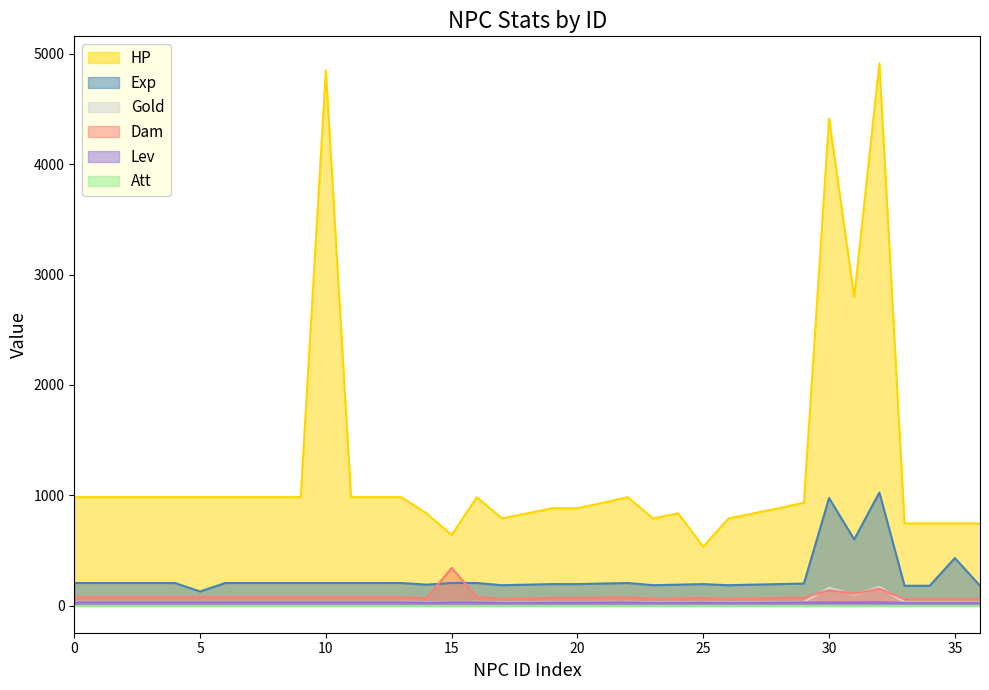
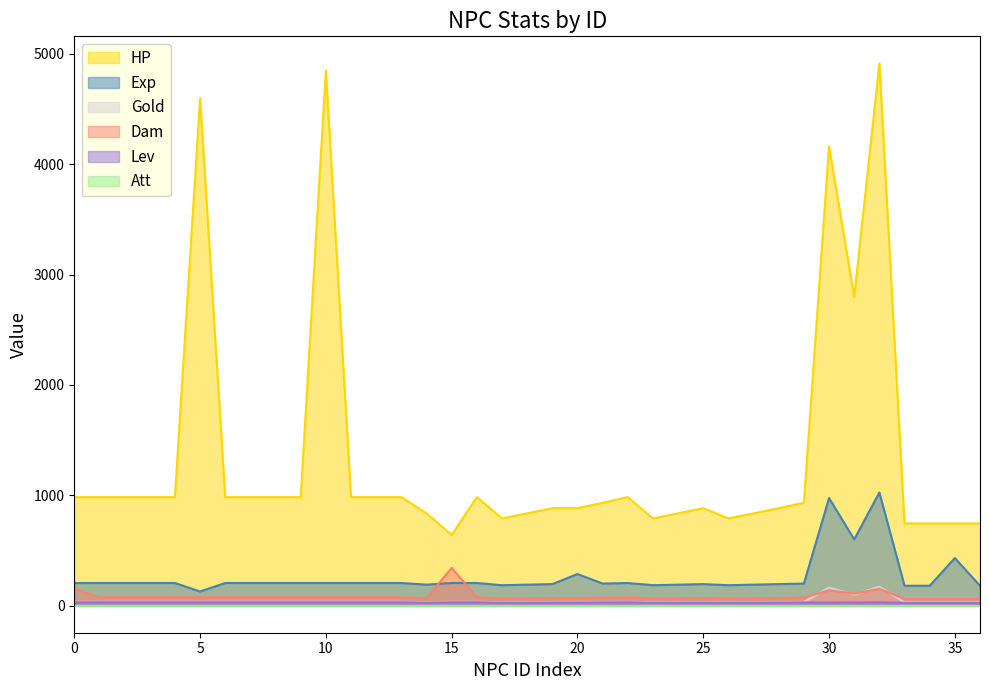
  {
    "HP": {
      "0": 980,
-     "5": 980,
+     "5": 4600,
      "10": 4850,
      "15": 640,
      "20": 880,
-     "25": 540,
-     "30": 4420,
+     "25": 880,
+     "30": 4160,
      "35": 750
    },
    "Exp": {
      "0": 210,
      "5": 130,
      "10": 210,
      "15": 210,
-     "20": 200,
+     "20": 290,
      "25": 200,
      "30": 980,
      "35": 430
    },
    "Gold": {
      "30": 160
    },
    "Dam": {
-     "0": 80,
+     "0": 150,
      "5": 80,
      "10": 80,
      "15": 340,
      "20": 70,
      "25": 70,
      "30": 140,
      "35": 60
    },
    "Lev": {
      "30": 30
    },
    "Att": {
      "0": 0,
      "5": 0,
      "10": 0,
      "15": 0,
      "20": 0,
      "25": 0,
      "30": 0,
      "35": 0
    }
  }
